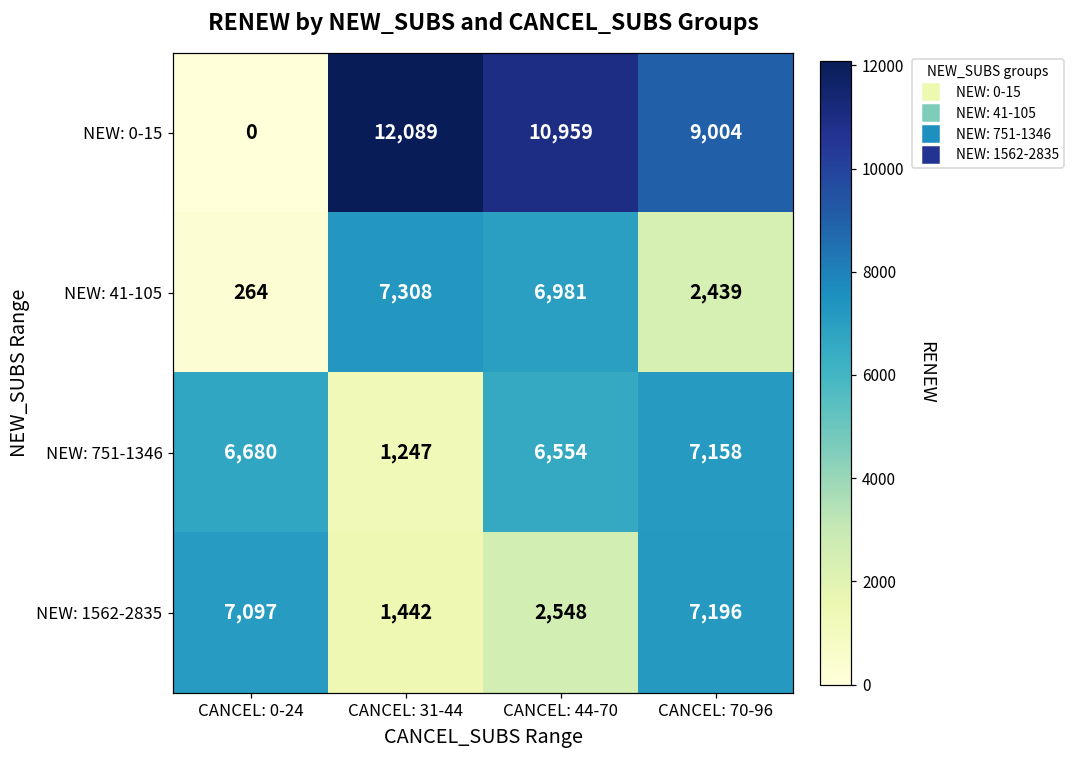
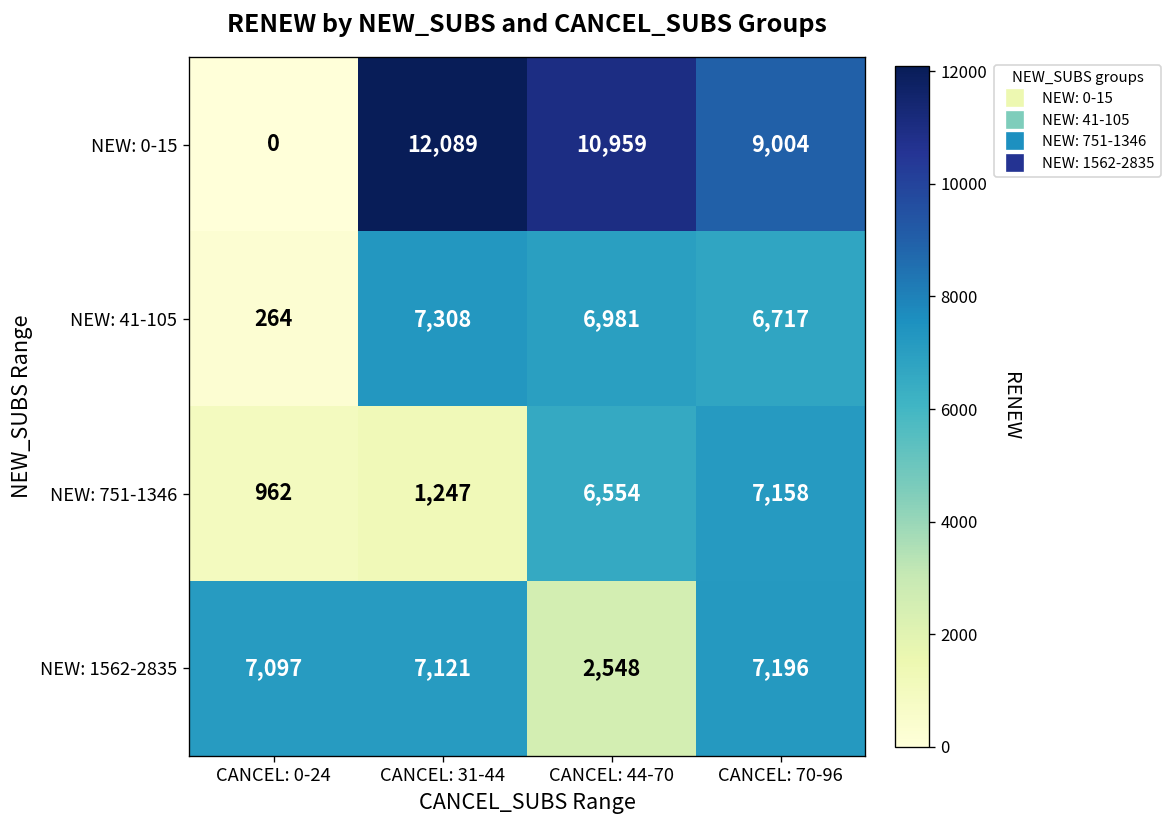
  {
    "NEW: 0-15": {
      "CANCEL: 0-24": "0",
      "CANCEL: 31-44": "12,089",
      "CANCEL: 44-70": "10,959",
      "CANCEL: 70-96": "9,004"
    },
    "NEW: 41-105": {
      "CANCEL: 0-24": "264",
      "CANCEL: 31-44": "7,308",
      "CANCEL: 44-70": "6,981",
-     "CANCEL: 70-96": "2,439"
+     "CANCEL: 70-96": "6,717"
    },
    "NEW: 751-1346": {
-     "CANCEL: 0-24": "6,680",
+     "CANCEL: 0-24": "962",
      "CANCEL: 31-44": "1,247",
      "CANCEL: 44-70": "6,554",
      "CANCEL: 70-96": "7,158"
    },
    "NEW: 1562-2835": {
      "CANCEL: 0-24": "7,097",
-     "CANCEL: 31-44": "1,442",
+     "CANCEL: 31-44": "7,121",
      "CANCEL: 44-70": "2,548",
      "CANCEL: 70-96": "7,196"
    }
  }
